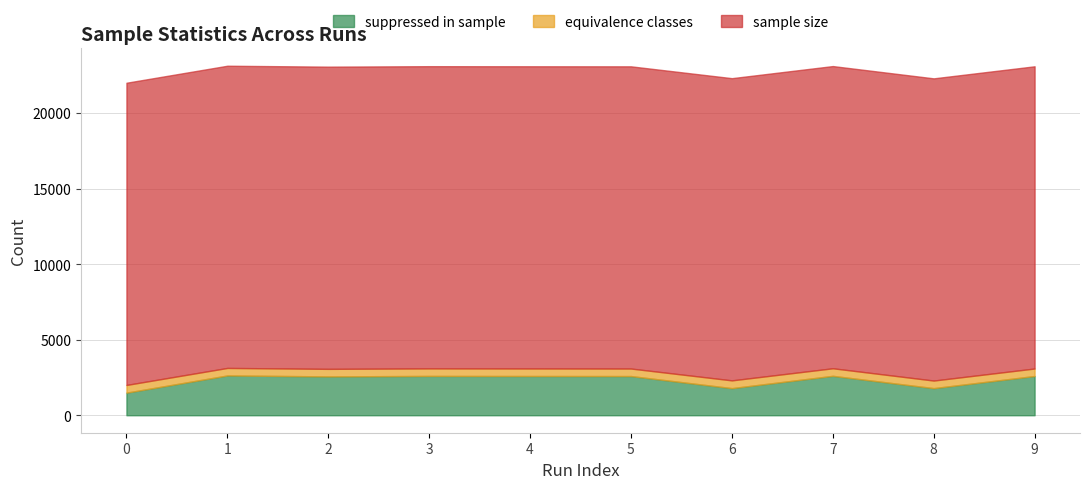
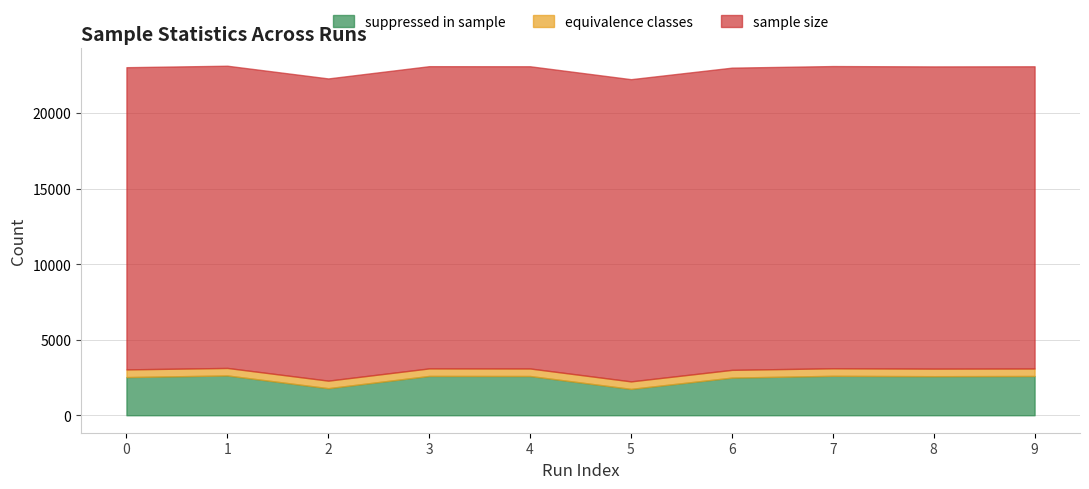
  {
    "suppressed in sample": {
-     "0": 1500,
+     "0": 2500,
      "1": 2600,
-     "2": 2600,
+     "2": 1800,
      "3": 2600,
      "4": 2600,
-     "5": 2600,
-     "6": 1800,
+     "5": 1700,
+     "6": 2500,
      "7": 2600,
-     "8": 1800,
+     "8": 2600,
      "9": 2600
    },
    "equivalence classes": {
      "0": 500,
      "1": 500,
      "2": 500,
      "3": 500,
      "4": 500,
      "5": 500,
      "6": 500,
      "7": 500,
      "8": 500,
      "9": 500
    },
    "sample size": {
      "0": 20000,
      "1": 20000,
      "2": 20000,
      "3": 20000,
      "4": 20000,
      "5": 20000,
      "6": 20000,
      "7": 20000,
      "8": 20000,
      "9": 20000
    }
  }
